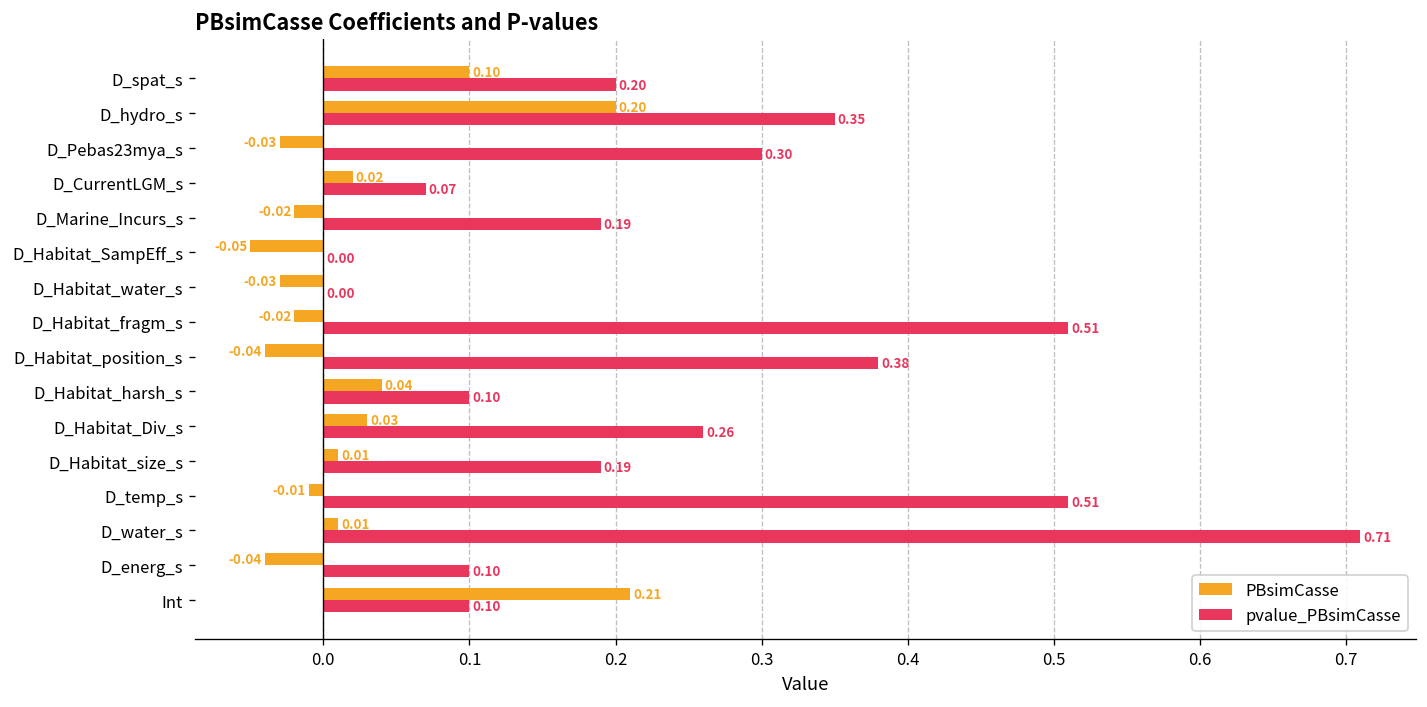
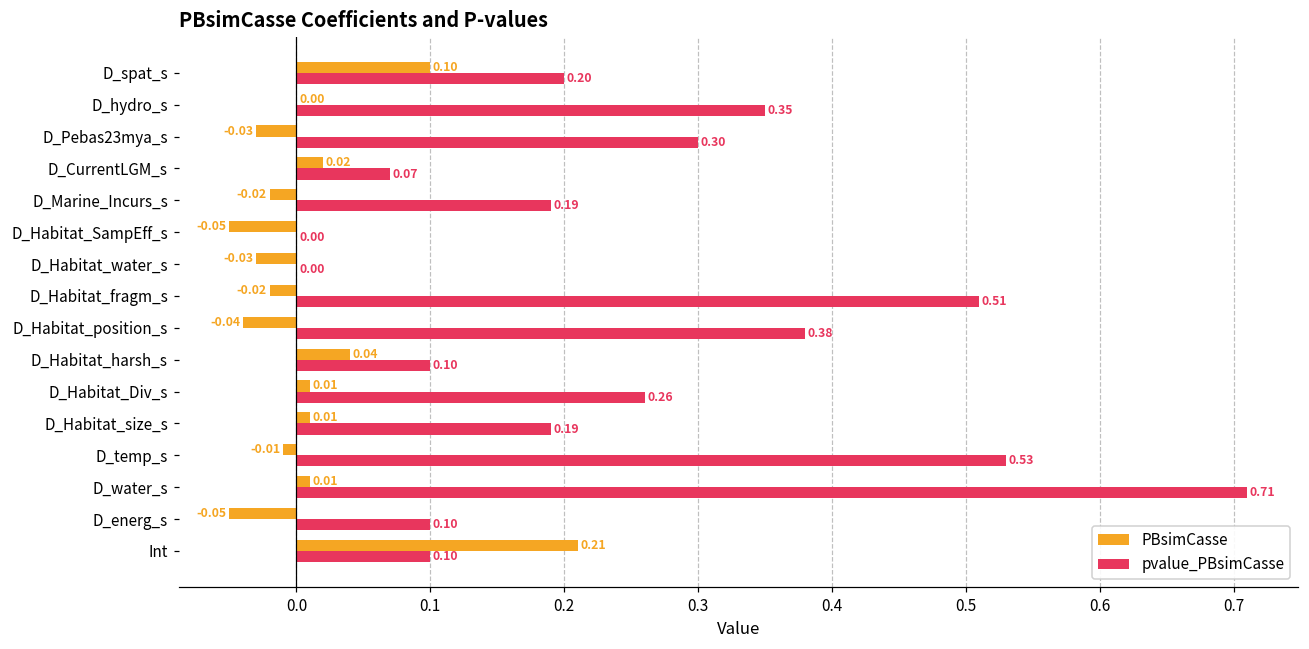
  {
    "PBsimCasse": {
      "D_spat_s": 0.10,
-     "D_hydro_s": 0.20,
+     "D_hydro_s": 0.00,
      "D_Pebas23mya_s": -0.03,
      "D_CurrentLGM_s": 0.02,
      "D_Marine_Incurs_s": -0.02,
      "D_Habitat_SampEff_s": -0.05,
      "D_Habitat_water_s": -0.03,
      "D_Habitat_fragm_s": -0.02,
      "D_Habitat_position_s": -0.04,
      "D_Habitat_harsh_s": 0.04,
-     "D_Habitat_Div_s": 0.03,
+     "D_Habitat_Div_s": 0.01,
      "D_Habitat_size_s": 0.01,
      "D_temp_s": -0.01,
      "D_water_s": 0.01,
-     "D_energ_s": -0.04,
+     "D_energ_s": -0.05,
      "Int": 0.21
    },
    "pvalue_PBsimCasse": {
      "D_spat_s": 0.20,
      "D_hydro_s": 0.35,
      "D_Pebas23mya_s": 0.30,
      "D_CurrentLGM_s": 0.07,
      "D_Marine_Incurs_s": 0.19,
      "D_Habitat_SampEff_s": 0.00,
      "D_Habitat_water_s": 0.00,
      "D_Habitat_fragm_s": 0.51,
      "D_Habitat_position_s": 0.38,
      "D_Habitat_harsh_s": 0.10,
      "D_Habitat_Div_s": 0.26,
      "D_Habitat_size_s": 0.19,
-     "D_temp_s": 0.51,
+     "D_temp_s": 0.53,
      "D_water_s": 0.71,
      "D_energ_s": 0.10,
      "Int": 0.10
    }
  }
